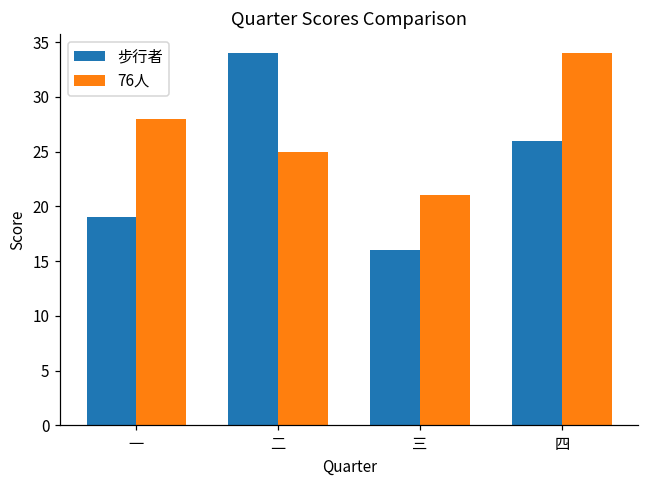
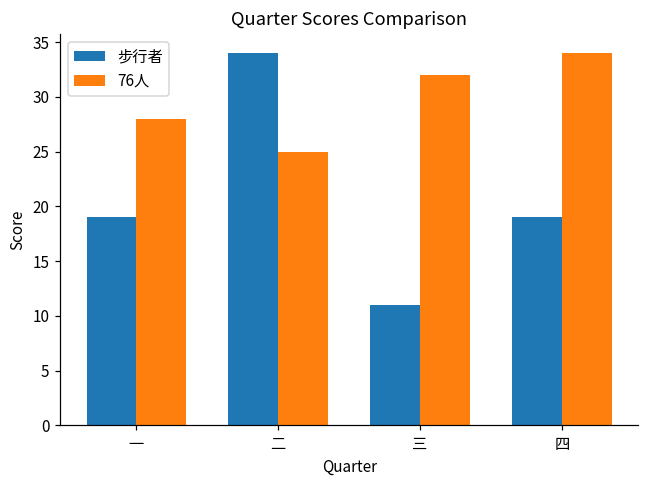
  {
    "步行者": {
      "一": 19,
      "二": 34,
-     "三": 16,
-     "四": 26
+     "三": 11,
+     "四": 19
    },
    "76人": {
      "一": 28,
      "二": 25,
-     "三": 21,
+     "三": 32,
      "四": 34
    }
  }
